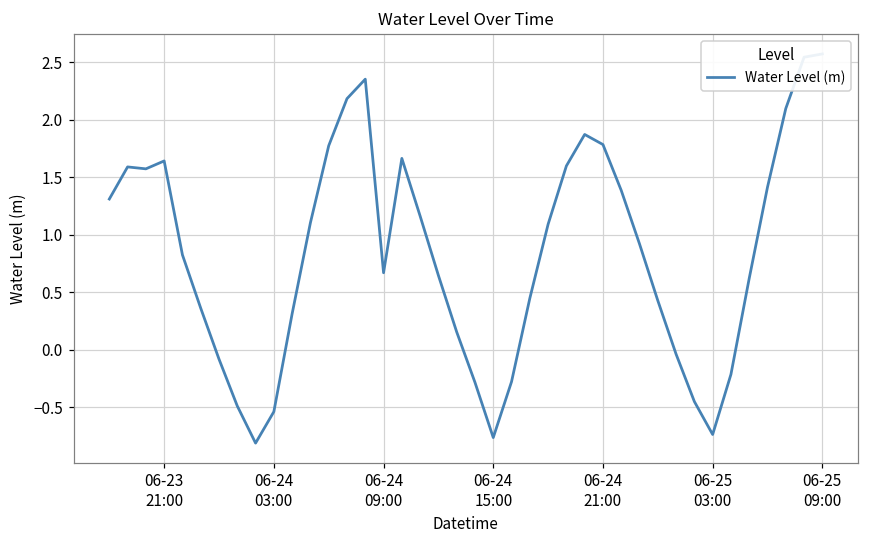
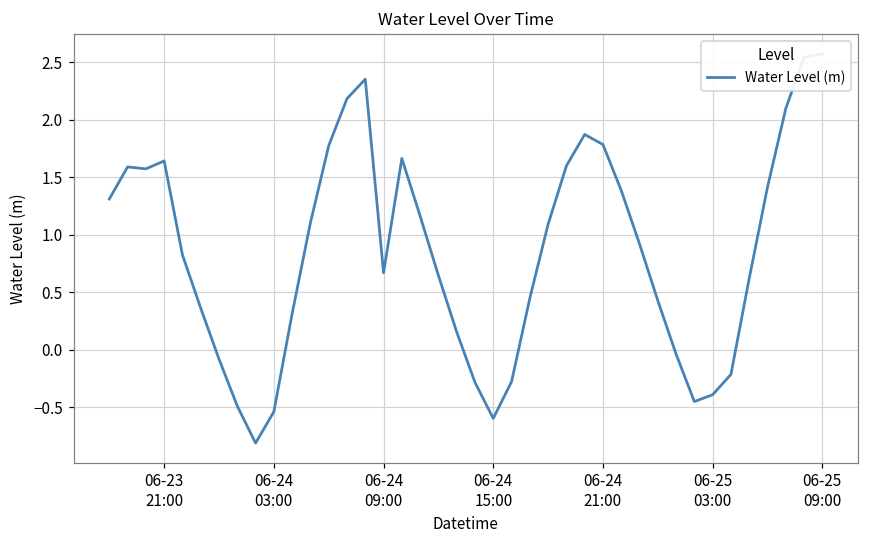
  {
    "06-23 21:00": 1.64,
    "06-24 03:00": -0.54,
    "06-24 09:00": 0.67,
-   "06-24 15:00": -0.76,
+   "06-24 15:00": -0.60,
    "06-24 21:00": 1.78,
-   "06-25 03:00": -0.74
+   "06-25 03:00": -0.39
  }
